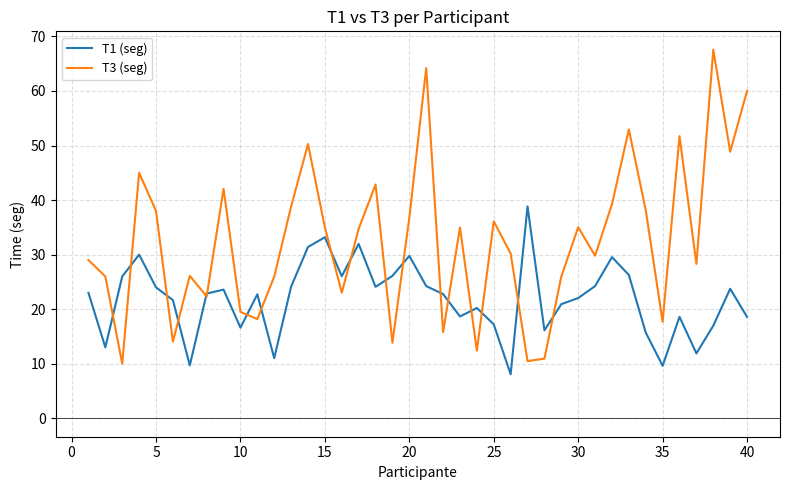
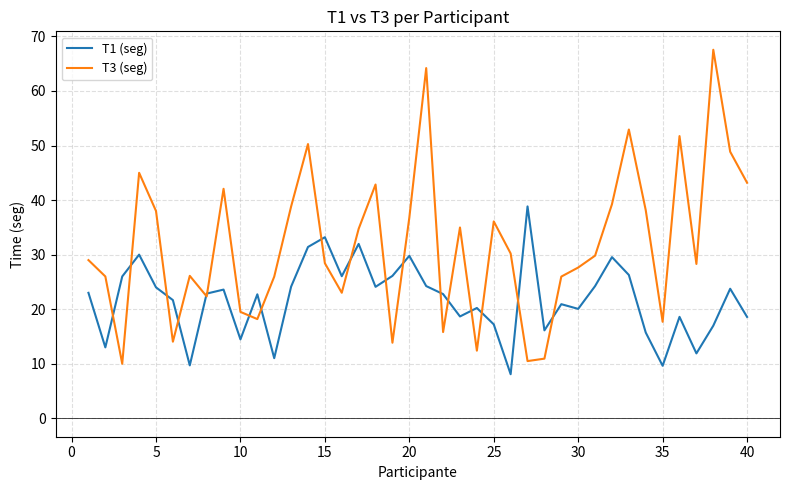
  {
    "T1 (seg)": {
      "5": 24,
-     "10": 17,
+     "10": 14,
      "15": 33,
      "20": 30,
      "25": 17,
-     "30": 22,
+     "30": 20,
      "35": 10,
      "40": 19
    },
    "T3 (seg)": {
      "5": 38,
      "10": 20,
-     "15": 35,
+     "15": 28,
      "20": 37,
      "25": 36,
-     "30": 35,
+     "30": 28,
      "35": 18,
-     "40": 60
+     "40": 43
    }
  }
